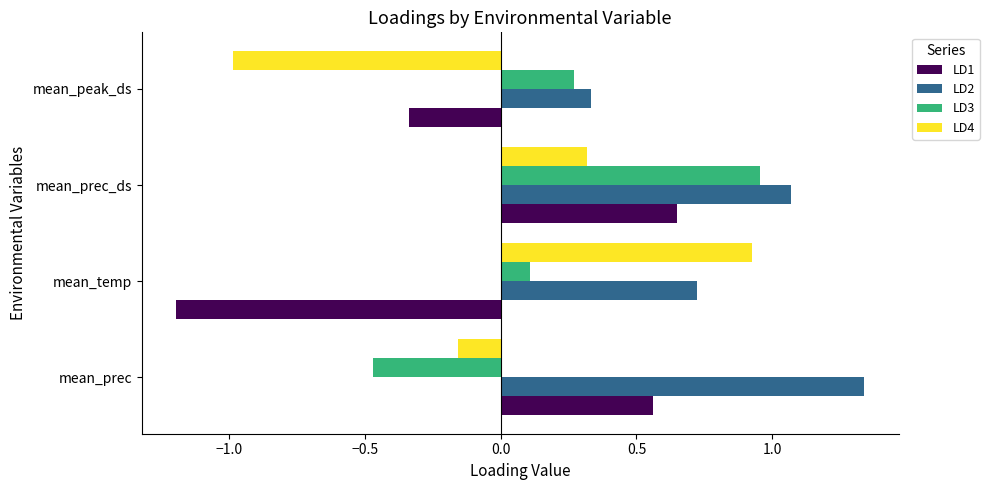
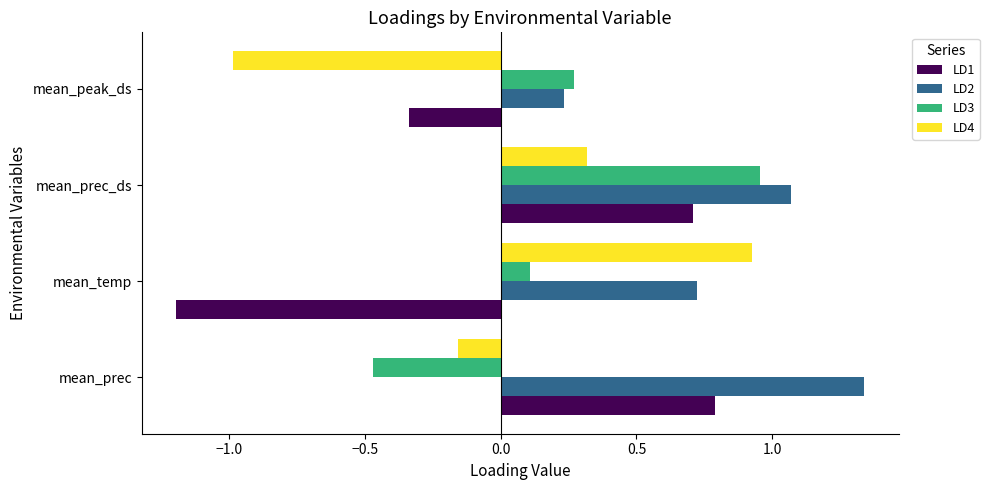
  {
    "LD1": {
      "mean_peak_ds": -0.34,
-     "mean_prec_ds": 0.65,
+     "mean_prec_ds": 0.71,
      "mean_temp": -1.20,
-     "mean_prec": 0.56
+     "mean_prec": 0.79
    },
    "LD2": {
-     "mean_peak_ds": 0.33,
+     "mean_peak_ds": 0.23,
      "mean_prec_ds": 1.07,
      "mean_temp": 0.72,
      "mean_prec": 1.34
    },
    "LD3": {
      "mean_peak_ds": 0.27,
      "mean_prec_ds": 0.96,
      "mean_temp": 0.11,
      "mean_prec": -0.47
    },
    "LD4": {
      "mean_peak_ds": -0.99,
      "mean_prec_ds": 0.32,
      "mean_temp": 0.93,
      "mean_prec": -0.16
    }
  }
